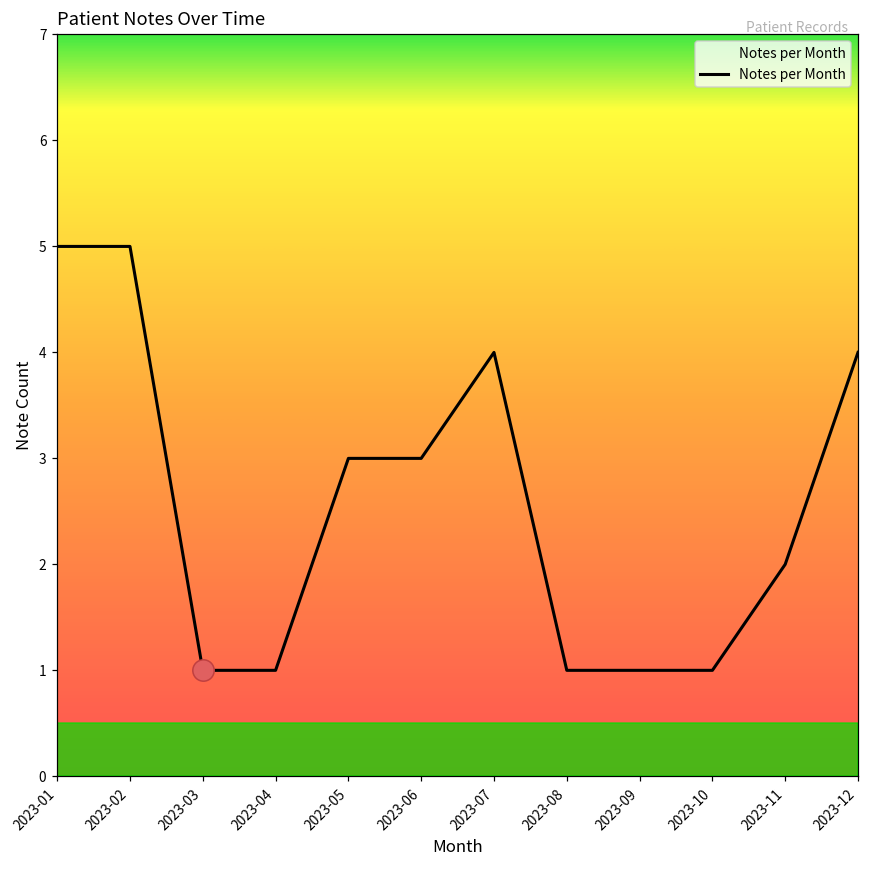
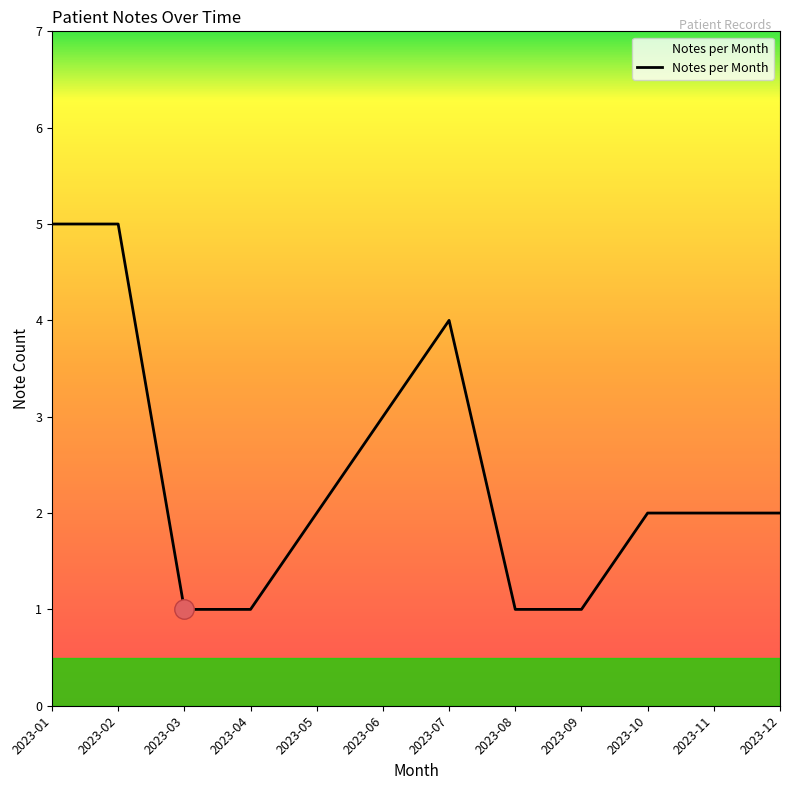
  {
    "Notes per Month": {
      "2023-01": 5,
      "2023-02": 5,
      "2023-04": 1,
-     "2023-05": 3,
+     "2023-05": 2,
      "2023-06": 3,
      "2023-07": 4,
      "2023-08": 1,
      "2023-09": 1,
-     "2023-10": 1,
+     "2023-10": 2,
      "2023-11": 2,
-     "2023-12": 4
+     "2023-12": 2
    }
  }
